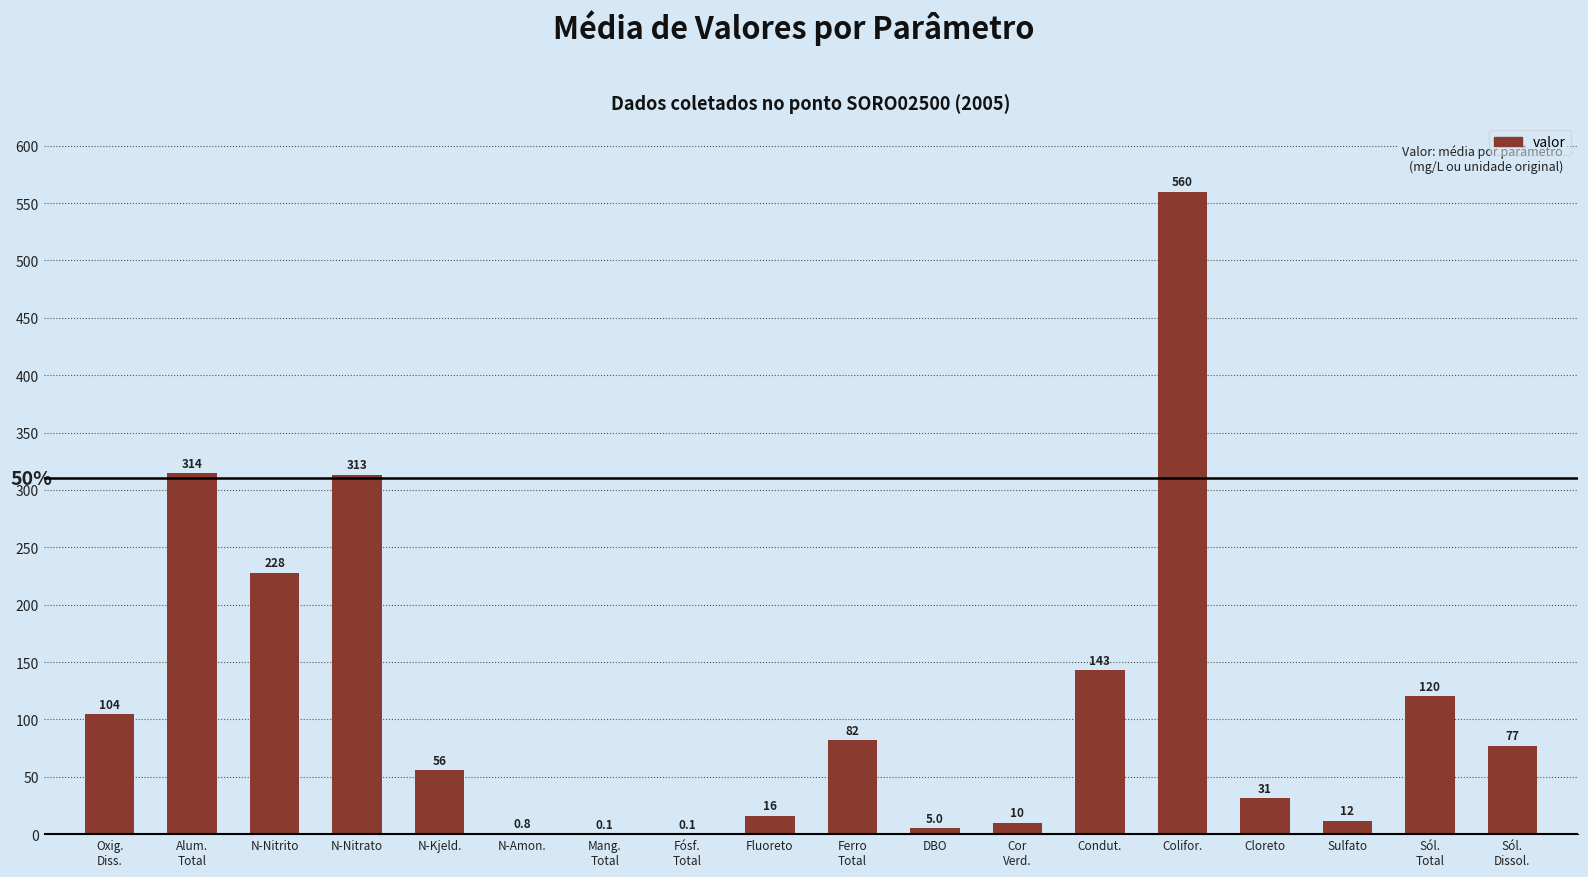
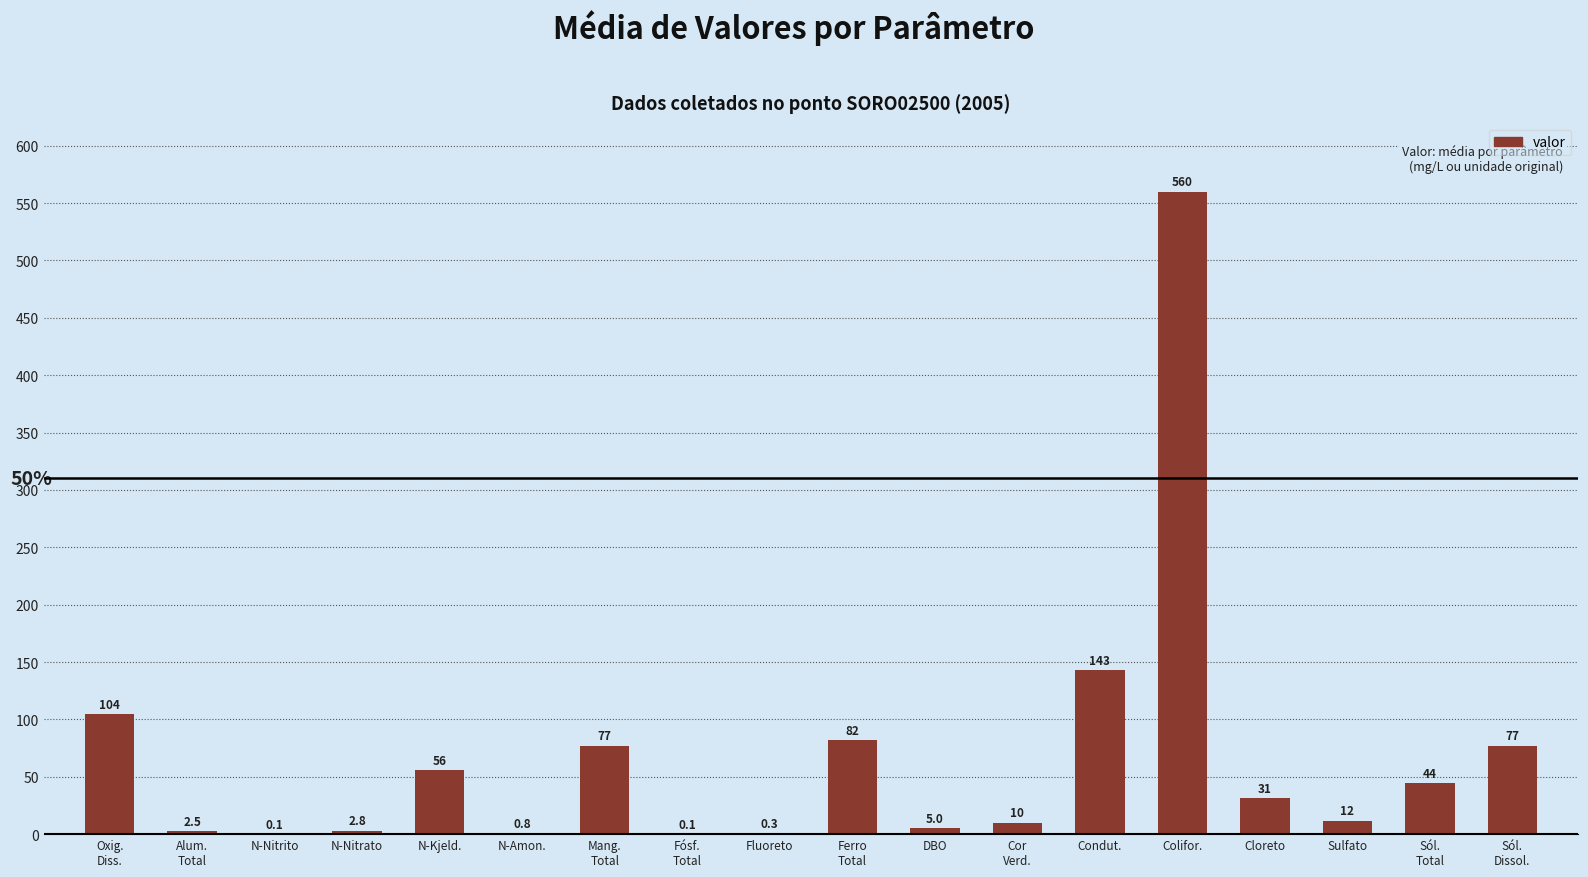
  {
    "Oxig. Diss.": 104,
-   "Alum. Total": 314,
-   "N-Nitrito": 228,
-   "N-Nitrato": 313,
+   "Alum. Total": 2.5,
+   "N-Nitrito": 0.1,
+   "N-Nitrato": 2.8,
    "N-Kjeld.": 56,
    "N-Amon.": 0.8,
-   "Mang. Total": 0.1,
+   "Mang. Total": 77,
    "Fósf. Total": 0.1,
-   "Fluoreto": 16,
+   "Fluoreto": 0.3,
    "Ferro Total": 82,
    "DBO": 5.0,
    "Cor Verd.": 10,
    "Condut.": 143,
    "Colifor.": 560,
    "Cloreto": 31,
    "Sulfato": 12,
-   "Sól. Total": 120,
+   "Sól. Total": 44,
    "Sól. Dissol.": 77
  }
